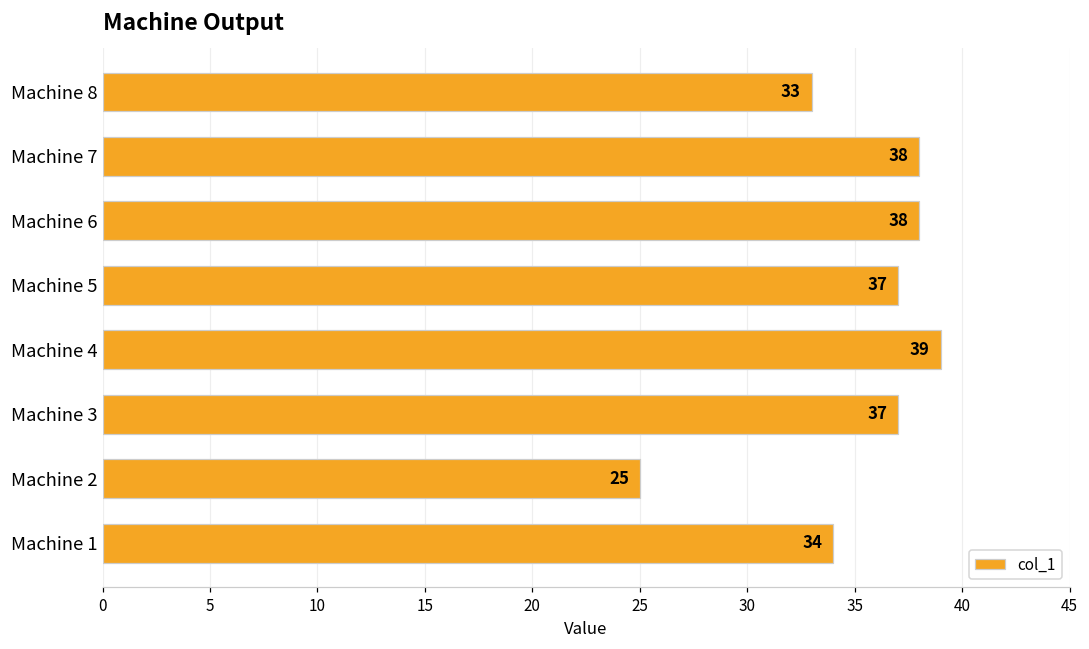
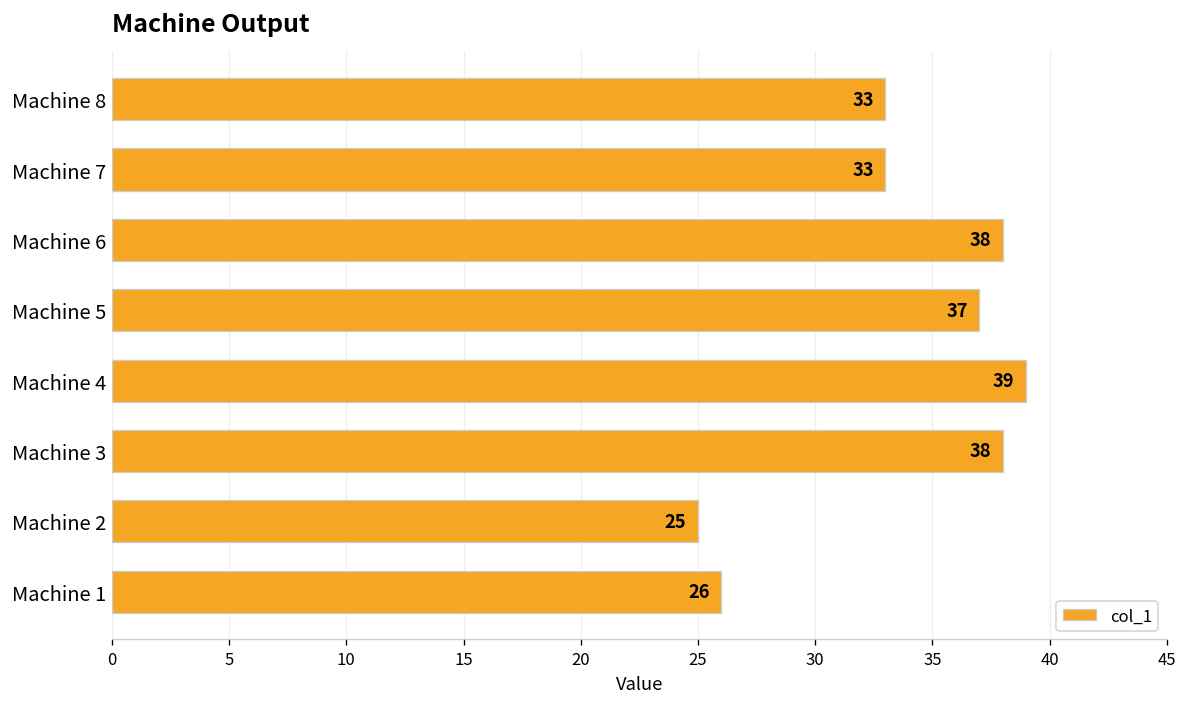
  {
    "Machine 8": 33,
-   "Machine 7": 38,
+   "Machine 7": 33,
    "Machine 6": 38,
    "Machine 5": 37,
    "Machine 4": 39,
-   "Machine 3": 37,
+   "Machine 3": 38,
    "Machine 2": 25,
-   "Machine 1": 34
+   "Machine 1": 26
  }
